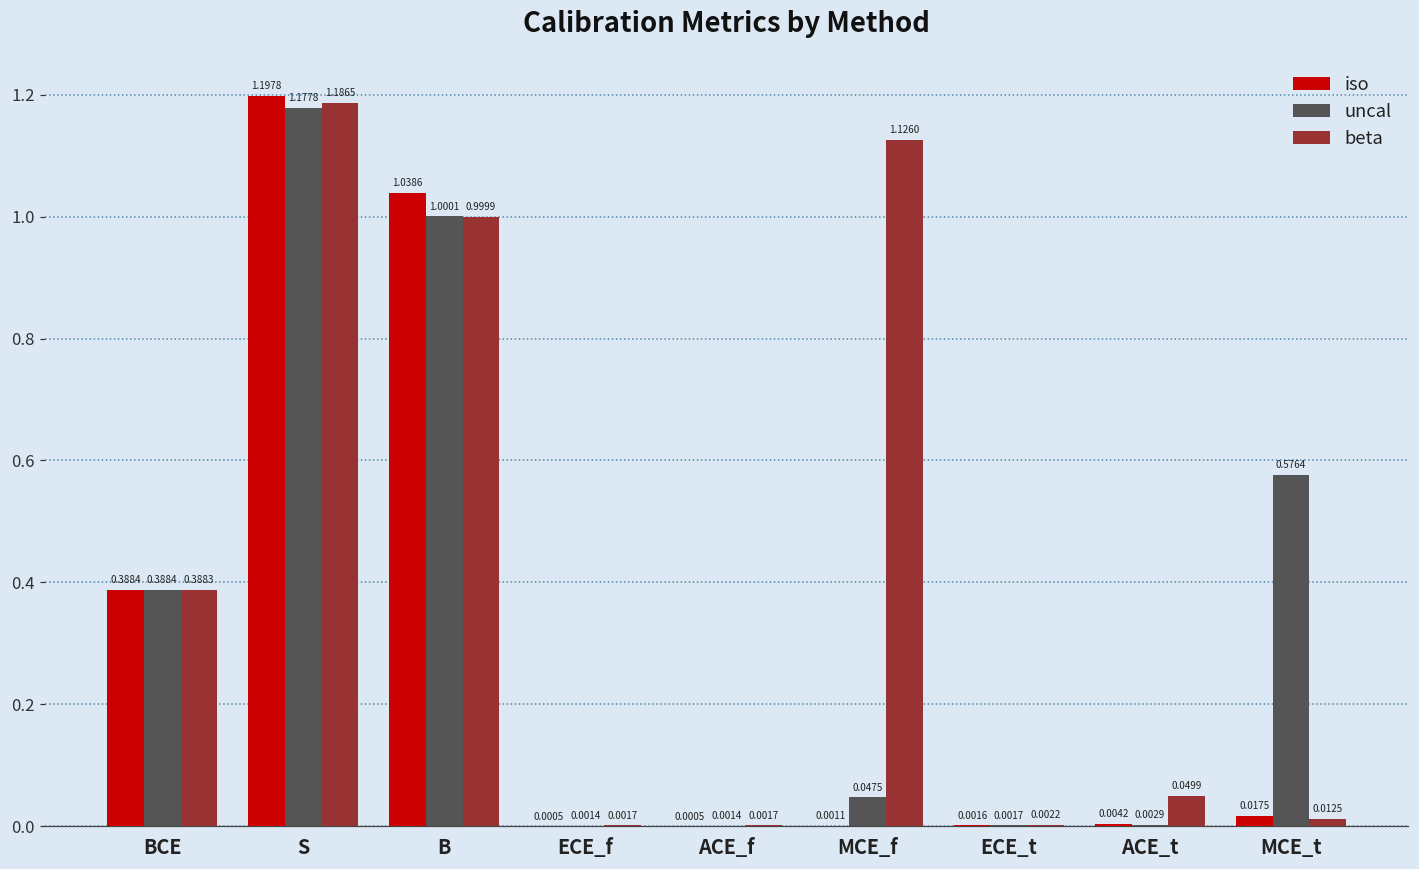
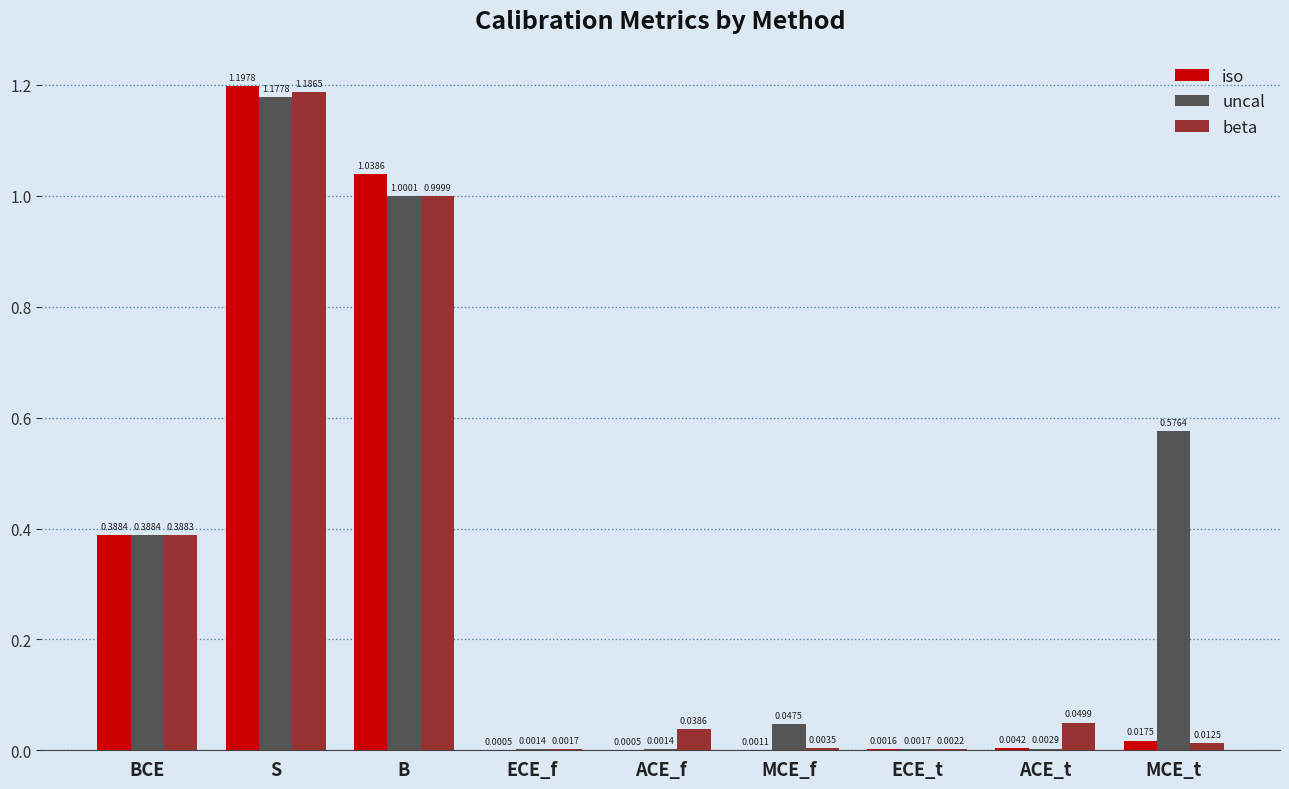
  {
    "iso": {
      "BCE": 0.3884,
      "S": 1.1978,
      "B": 1.0386,
      "ECE_f": 0.0005,
      "ACE_f": 0.0005,
      "MCE_f": 0.0011,
      "ECE_t": 0.0016,
      "ACE_t": 0.0042,
      "MCE_t": 0.0175
    },
    "uncal": {
      "BCE": 0.3884,
      "S": 1.1778,
      "B": 1.0001,
      "ECE_f": 0.0014,
      "ACE_f": 0.0014,
      "MCE_f": 0.0475,
      "ECE_t": 0.0017,
      "ACE_t": 0.0029,
      "MCE_t": 0.5764
    },
    "beta": {
      "BCE": 0.3883,
      "S": 1.1865,
      "B": 0.9999,
      "ECE_f": 0.0017,
-     "ACE_f": 0.0017,
-     "MCE_f": 1.1260,
+     "ACE_f": 0.0386,
+     "MCE_f": 0.0035,
      "ECE_t": 0.0022,
      "ACE_t": 0.0499,
      "MCE_t": 0.0125
    }
  }
